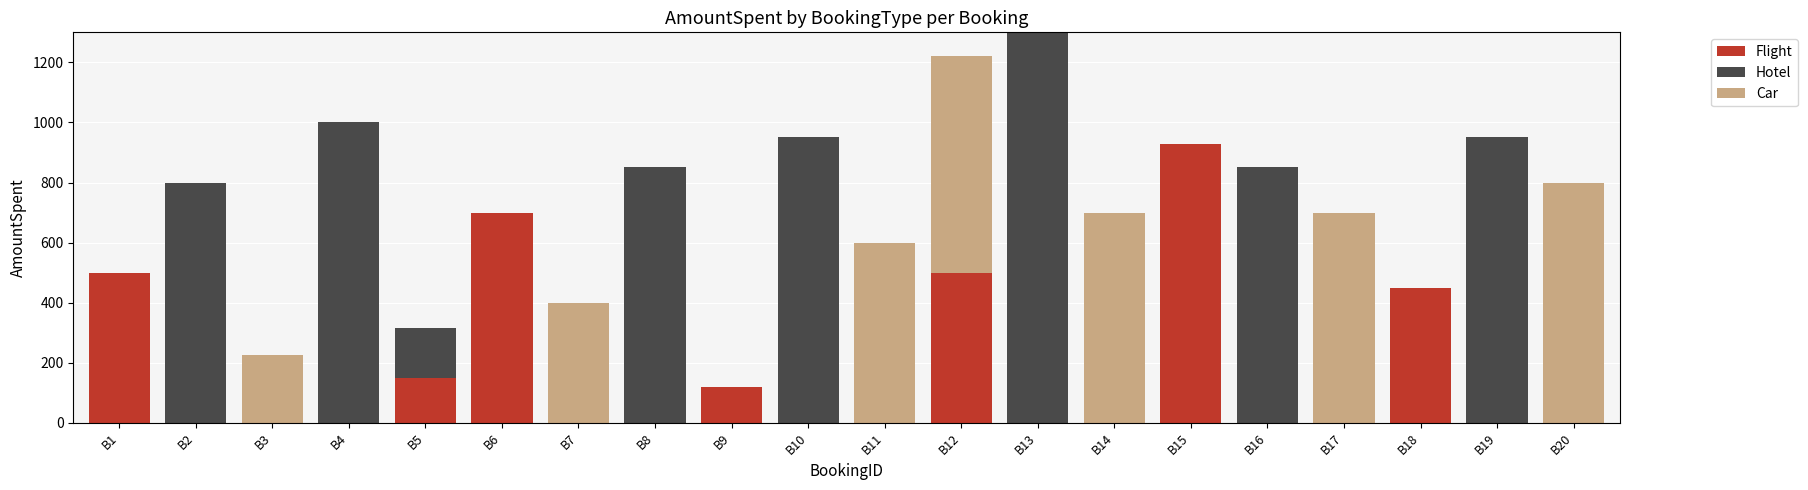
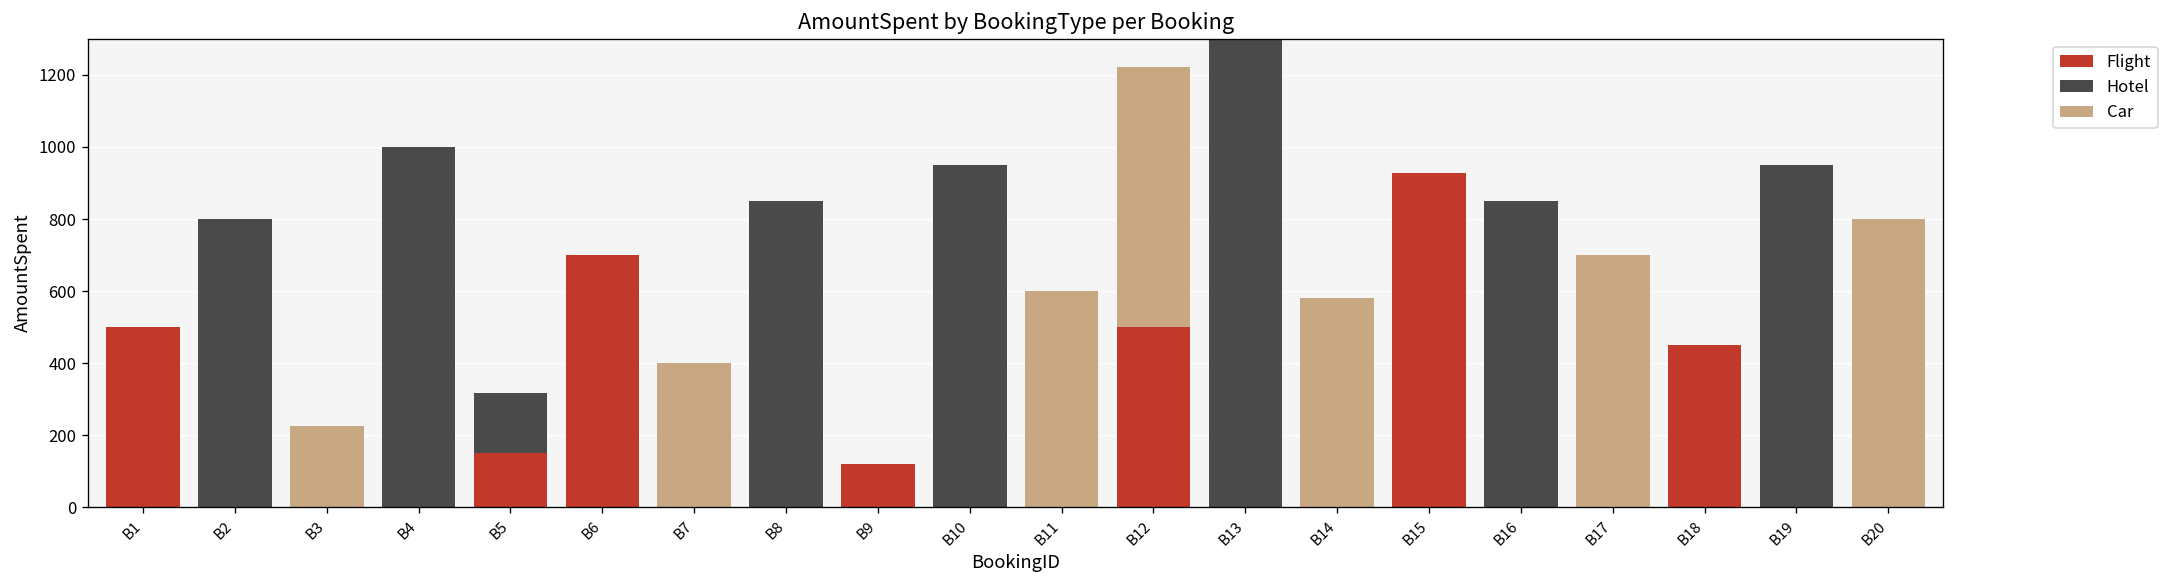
  {
    "Flight": {
      "B1": 500,
      "B2": 0,
      "B3": 0,
      "B4": 0,
      "B5": 150,
      "B6": 700,
      "B7": 0,
      "B8": 0,
      "B9": 120,
      "B10": 0,
      "B11": 0,
      "B12": 500,
      "B13": 0,
      "B14": 0,
      "B15": 930,
      "B16": 0,
      "B17": 0,
      "B18": 450,
      "B19": 0,
      "B20": 0
    },
    "Hotel": {
      "B1": 0,
      "B2": 800,
      "B3": 0,
      "B4": 1000,
      "B5": 170,
      "B6": 0,
      "B7": 0,
      "B8": 850,
      "B9": 0,
      "B10": 950,
      "B11": 0,
      "B12": 0,
      "B13": 1300,
      "B14": 0,
      "B15": 0,
      "B16": 850,
      "B17": 0,
      "B18": 0,
      "B19": 950,
      "B20": 0
    },
    "Car": {
      "B1": 0,
      "B2": 0,
      "B3": 230,
      "B4": 0,
      "B5": 0,
      "B6": 0,
      "B7": 400,
      "B8": 0,
      "B9": 0,
      "B10": 0,
      "B11": 600,
      "B12": 720,
      "B13": 0,
-     "B14": 700,
+     "B14": 580,
      "B15": 0,
      "B16": 0,
      "B17": 700,
      "B18": 0,
      "B19": 0,
      "B20": 800
    }
  }
